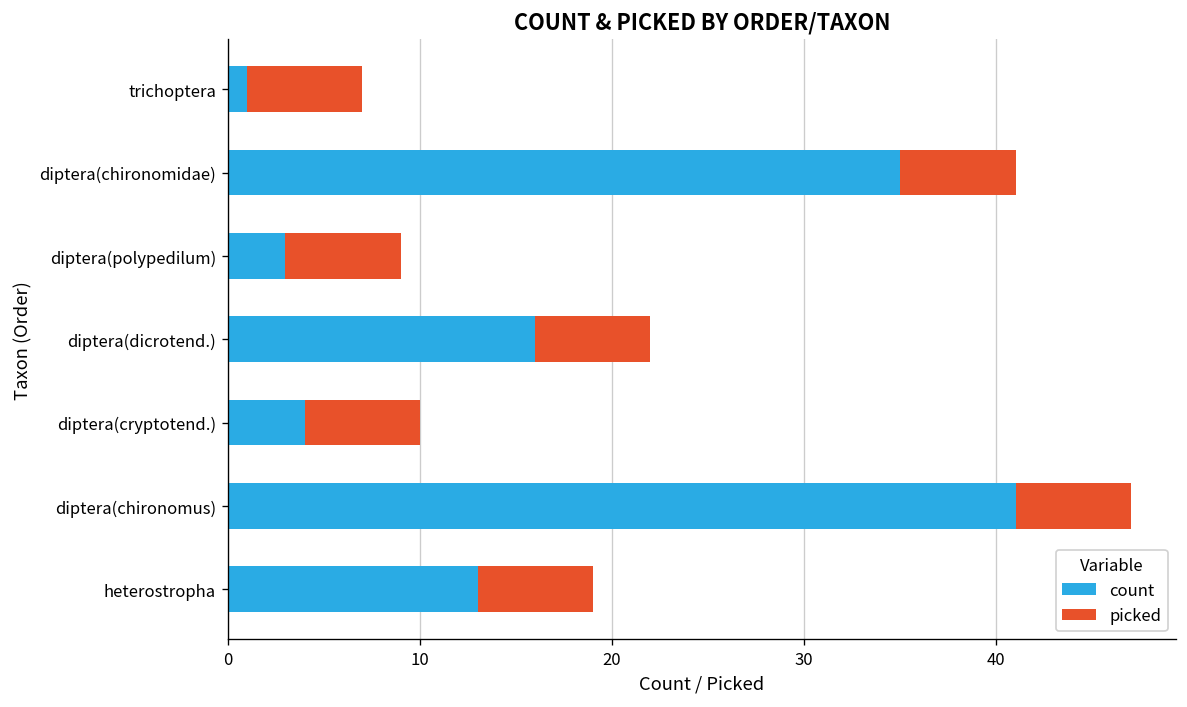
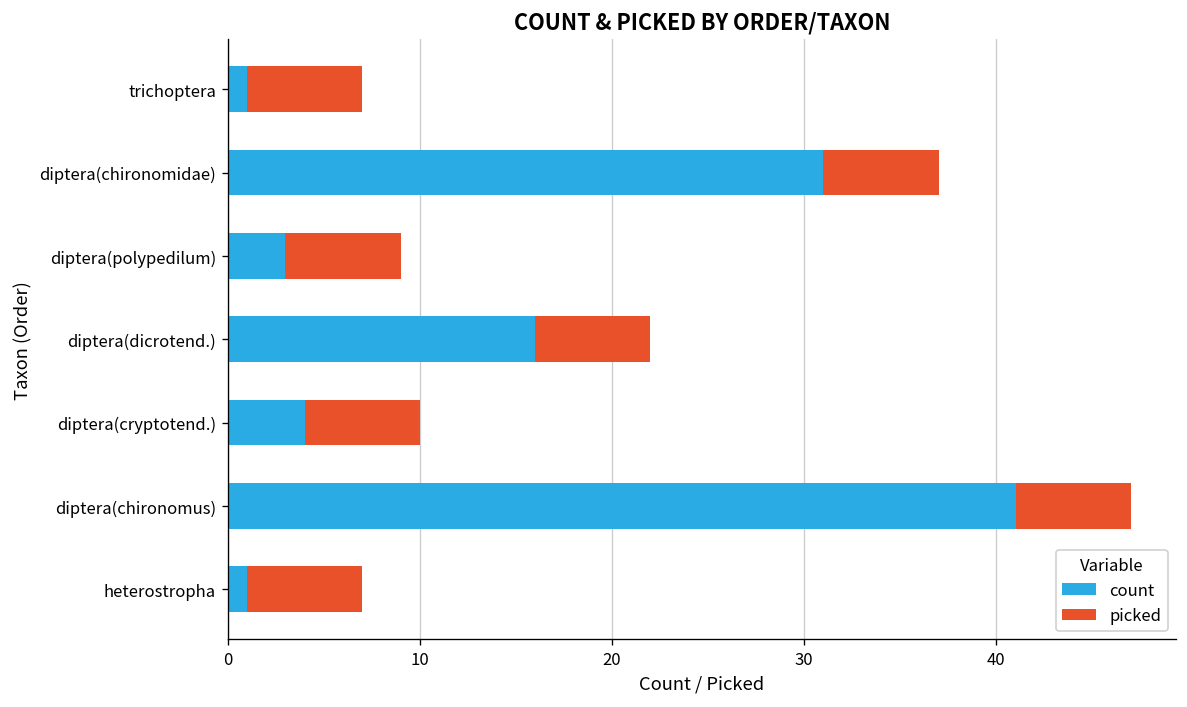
  {
    "count": {
      "trichoptera": 1,
-     "diptera(chironomidae)": 35,
+     "diptera(chironomidae)": 31,
      "diptera(polypedilum)": 3,
      "diptera(dicrotend.)": 16,
      "diptera(cryptotend.)": 4,
      "diptera(chironomus)": 41,
-     "heterostropha": 13
+     "heterostropha": 1
    },
    "picked": {
      "trichoptera": 6,
      "diptera(chironomidae)": 6,
      "diptera(polypedilum)": 6,
      "diptera(dicrotend.)": 6,
      "diptera(cryptotend.)": 6,
      "diptera(chironomus)": 6,
      "heterostropha": 6
    }
  }
